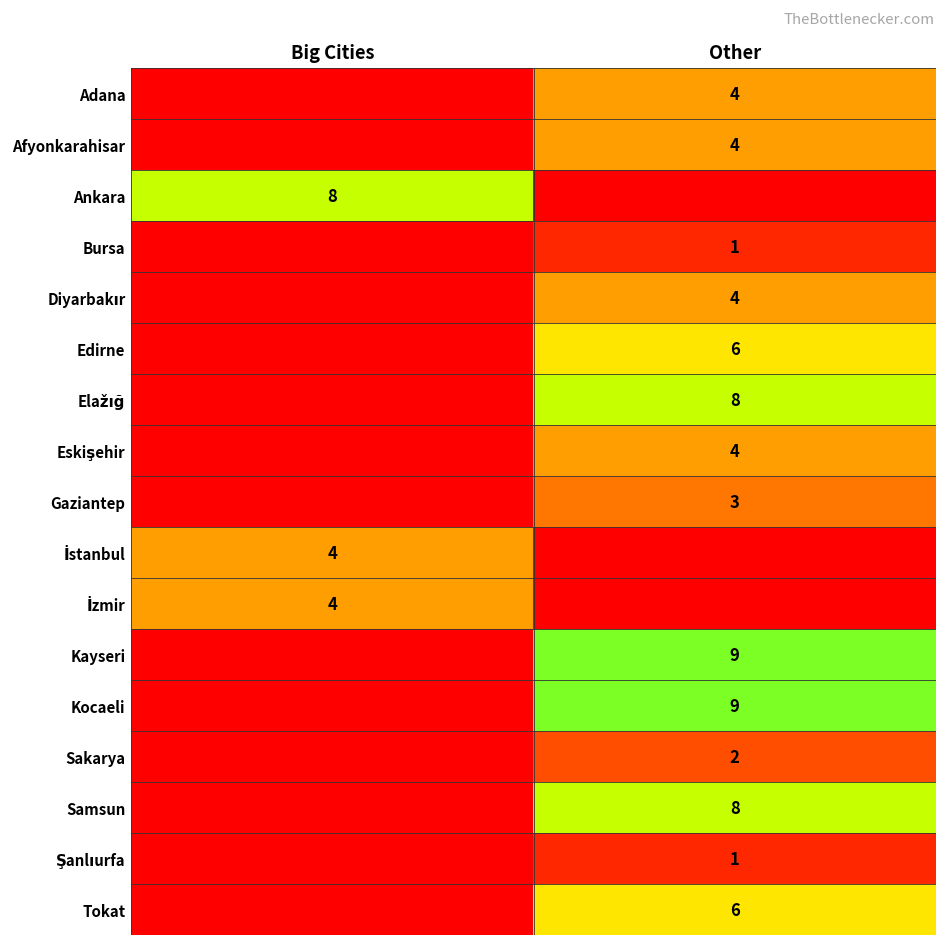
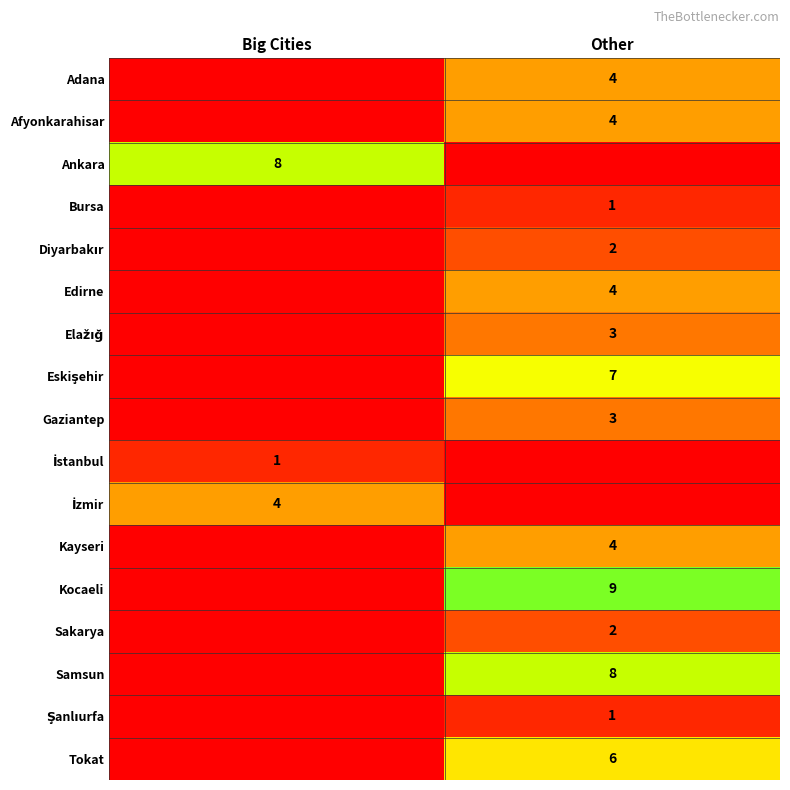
  {
    "Adana": {
      "Other": 4
    },
    "Afyonkarahisar": {
      "Other": 4
    },
    "Ankara": {
      "Big Cities": 8
    },
    "Bursa": {
      "Other": 1
    },
    "Diyarbakır": {
-     "Other": 4
+     "Other": 2
    },
    "Edirne": {
-     "Other": 6
+     "Other": 4
    },
    "Elažığ": {
-     "Other": 8
+     "Other": 3
    },
    "Eskişehir": {
-     "Other": 4
+     "Other": 7
    },
    "Gaziantep": {
      "Other": 3
    },
    "İstanbul": {
-     "Big Cities": 4
+     "Big Cities": 1
    },
    "İzmir": {
      "Big Cities": 4
    },
    "Kayseri": {
-     "Other": 9
+     "Other": 4
    },
    "Kocaeli": {
      "Other": 9
    },
    "Sakarya": {
      "Other": 2
    },
    "Samsun": {
      "Other": 8
    },
    "Şanlıurfa": {
      "Other": 1
    },
    "Tokat": {
      "Other": 6
    }
  }
